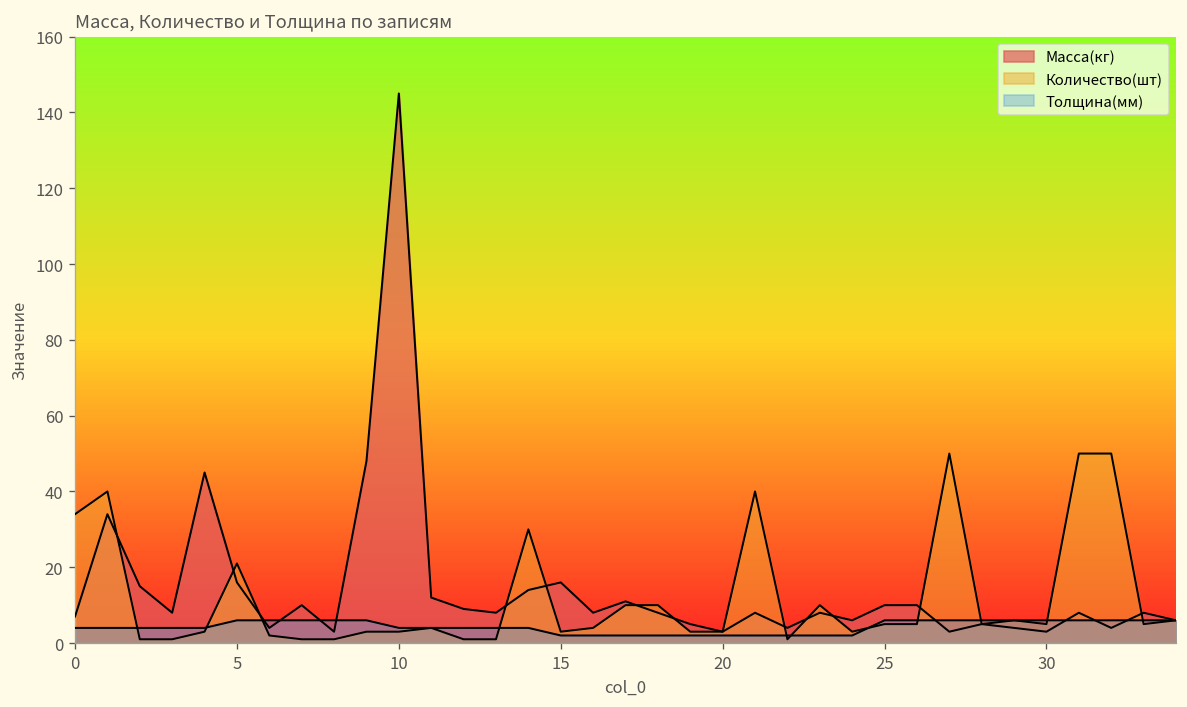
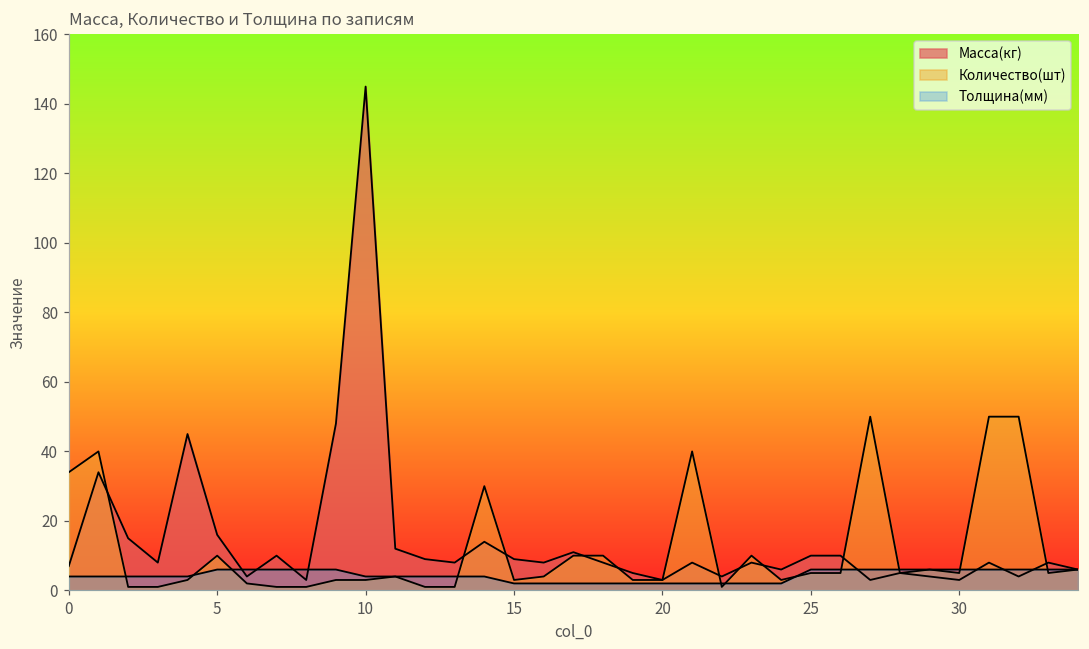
  {
    "Масса(кг)": {
      "0": 7,
      "5": 16,
      "10": 145,
-     "15": 16,
+     "15": 9,
      "25": 10,
      "30": 3
    },
    "Количество(шт)": {
      "0": 34,
-     "5": 21,
+     "5": 10,
      "10": 3,
      "15": 3,
      "25": 5,
      "30": 5
    },
    "Толщина(мм)": {
      "0": 4,
      "5": 6,
      "10": 4,
      "15": 2,
      "20": 2,
      "25": 6,
      "30": 6
    }
  }
